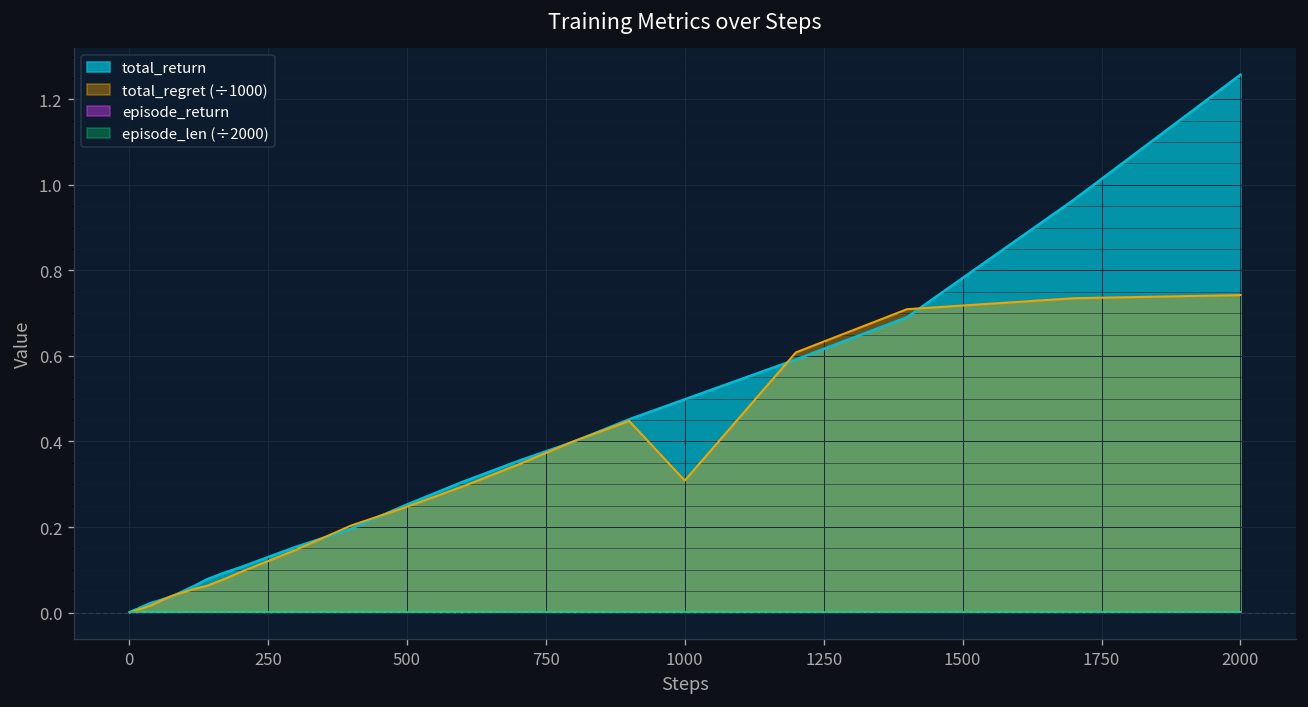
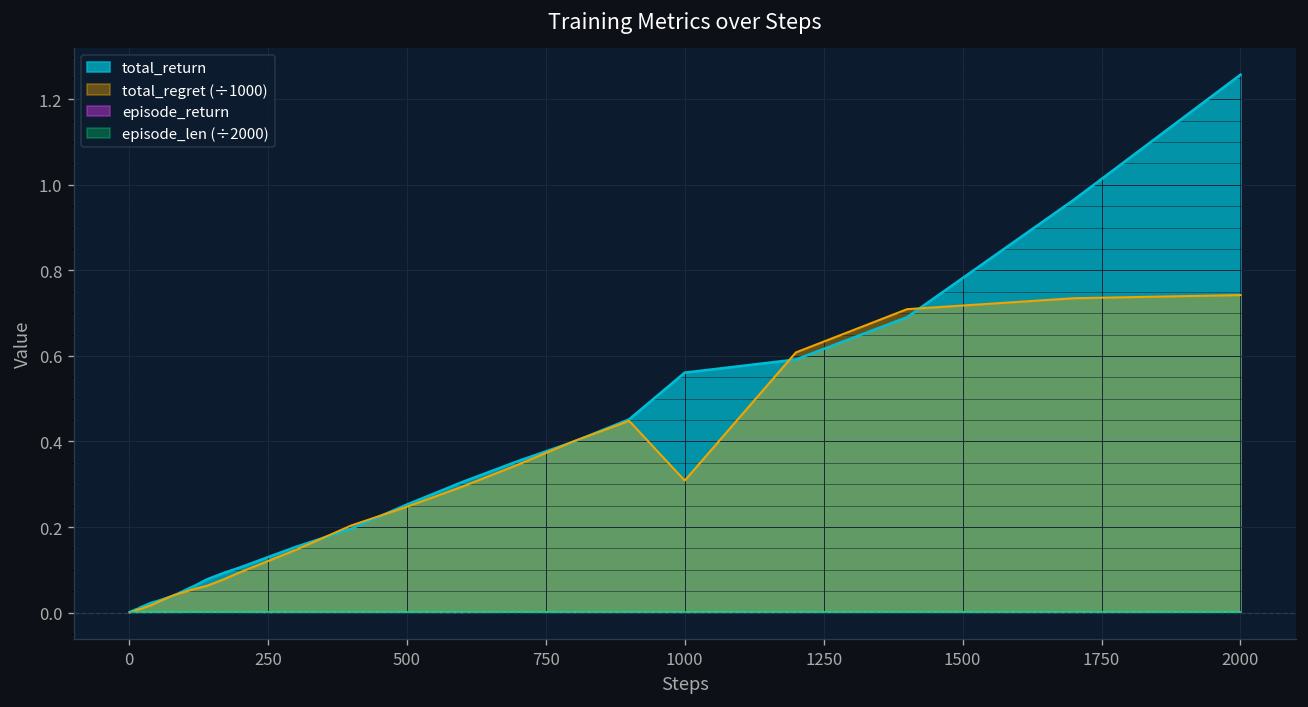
  {
    "total_return": {
      "250": 0.13,
-     "1000": 0.50,
+     "1000": 0.56,
      "2000": 1.26
    },
    "total_regret (÷1000)": {
      "250": 0.12,
      "1000": 0.31,
      "2000": 0.74
    },
    "episode_len (÷2000)": {
      "250": 0.00,
      "500": 0.00,
      "1000": 0.00,
      "2000": 0.00
    }
  }
